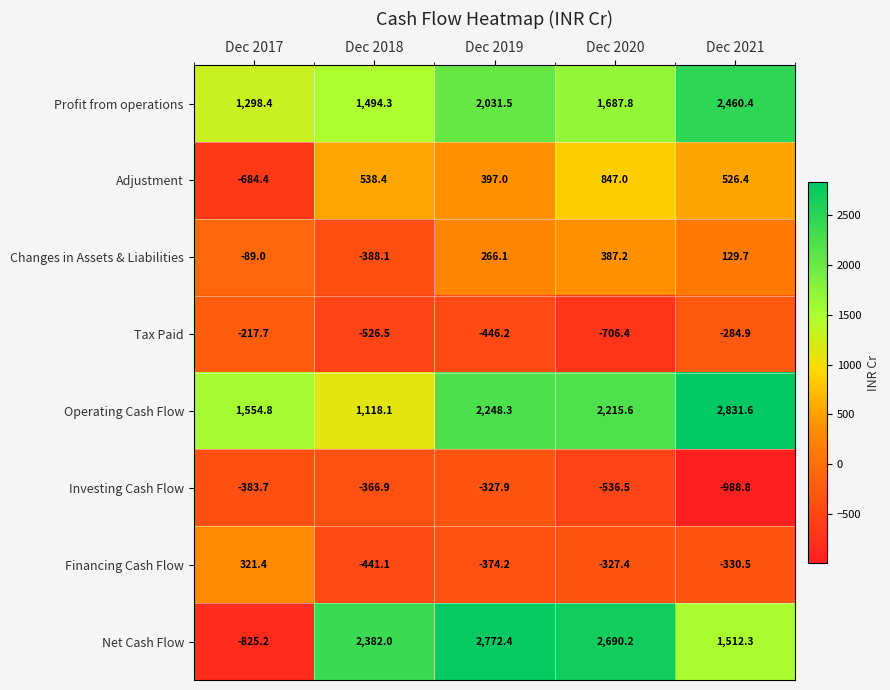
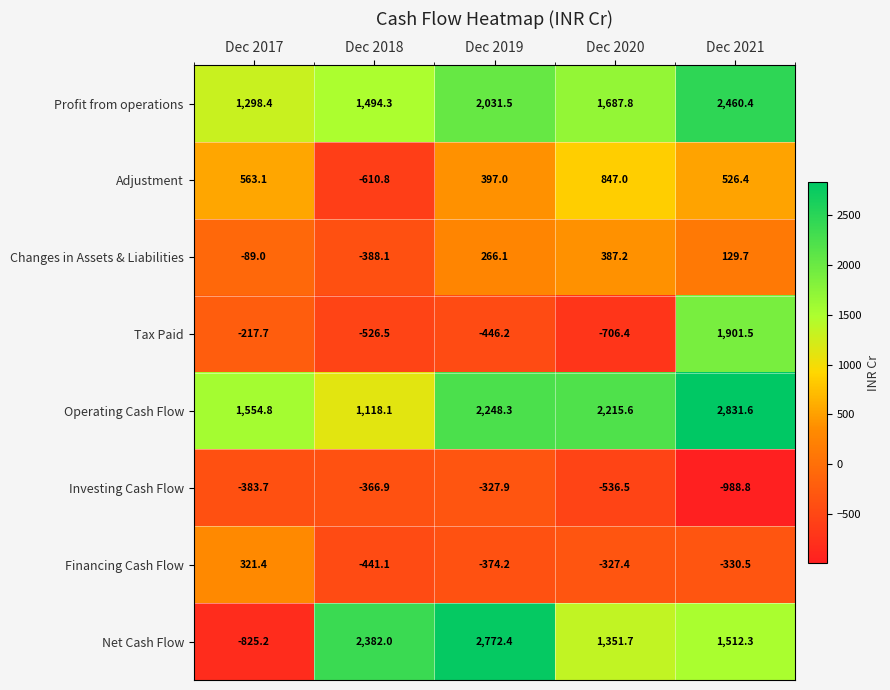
  {
    "Profit from operations": {
      "Dec 2017": "1,298.4",
      "Dec 2018": "1,494.3",
      "Dec 2019": "2,031.5",
      "Dec 2020": "1,687.8",
      "Dec 2021": "2,460.4"
    },
    "Adjustment": {
-     "Dec 2017": "-684.4",
-     "Dec 2018": "538.4",
+     "Dec 2017": "563.1",
+     "Dec 2018": "-610.8",
      "Dec 2019": "397.0",
      "Dec 2020": "847.0",
      "Dec 2021": "526.4"
    },
    "Changes in Assets & Liabilities": {
      "Dec 2017": "-89.0",
      "Dec 2018": "-388.1",
      "Dec 2019": "266.1",
      "Dec 2020": "387.2",
      "Dec 2021": "129.7"
    },
    "Tax Paid": {
      "Dec 2017": "-217.7",
      "Dec 2018": "-526.5",
      "Dec 2019": "-446.2",
      "Dec 2020": "-706.4",
-     "Dec 2021": "-284.9"
+     "Dec 2021": "1,901.5"
    },
    "Operating Cash Flow": {
      "Dec 2017": "1,554.8",
      "Dec 2018": "1,118.1",
      "Dec 2019": "2,248.3",
      "Dec 2020": "2,215.6",
      "Dec 2021": "2,831.6"
    },
    "Investing Cash Flow": {
      "Dec 2017": "-383.7",
      "Dec 2018": "-366.9",
      "Dec 2019": "-327.9",
      "Dec 2020": "-536.5",
      "Dec 2021": "-988.8"
    },
    "Financing Cash Flow": {
      "Dec 2017": "321.4",
      "Dec 2018": "-441.1",
      "Dec 2019": "-374.2",
      "Dec 2020": "-327.4",
      "Dec 2021": "-330.5"
    },
    "Net Cash Flow": {
      "Dec 2017": "-825.2",
      "Dec 2018": "2,382.0",
      "Dec 2019": "2,772.4",
-     "Dec 2020": "2,690.2",
+     "Dec 2020": "1,351.7",
      "Dec 2021": "1,512.3"
    }
  }
